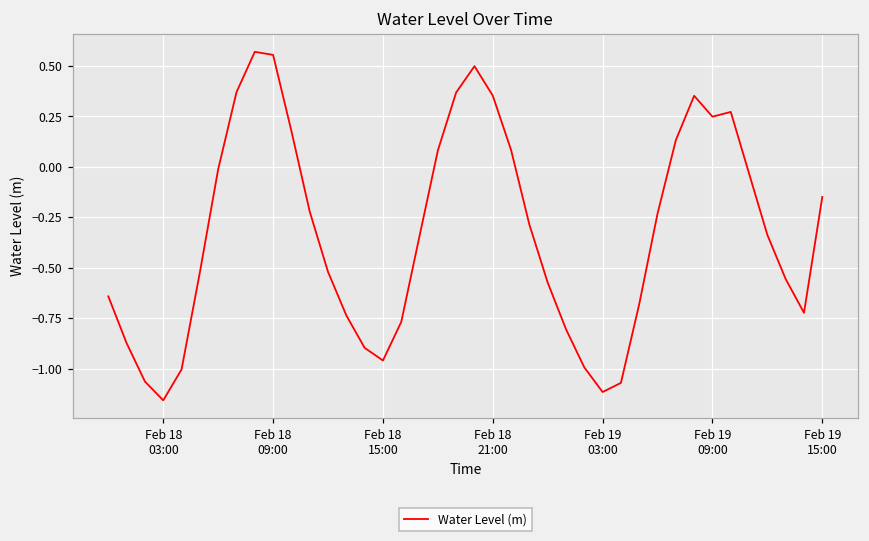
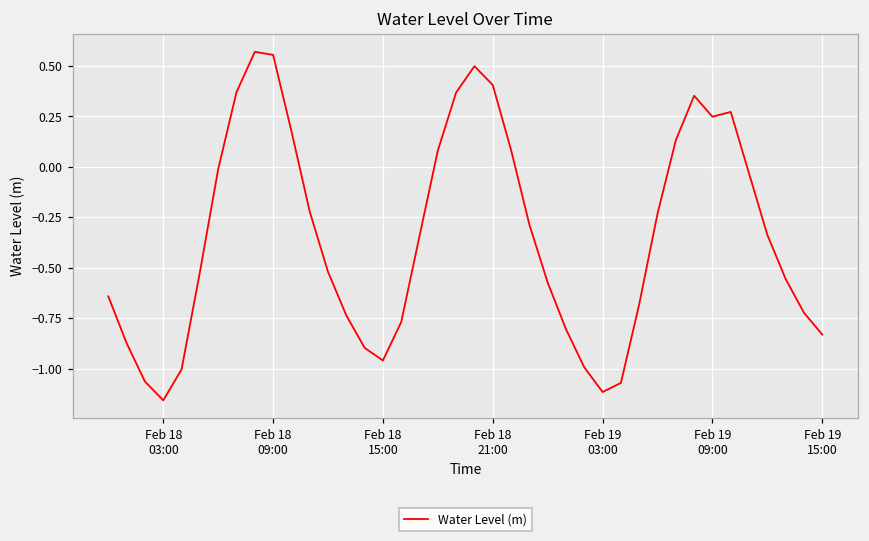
  {
    "Feb 18 03:00": -1.16,
    "Feb 18 09:00": 0.56,
    "Feb 18 15:00": -0.96,
-   "Feb 18 21:00": 0.35,
+   "Feb 18 21:00": 0.41,
    "Feb 19 03:00": -1.11,
    "Feb 19 09:00": 0.25,
-   "Feb 19 15:00": -0.15
+   "Feb 19 15:00": -0.83
  }
